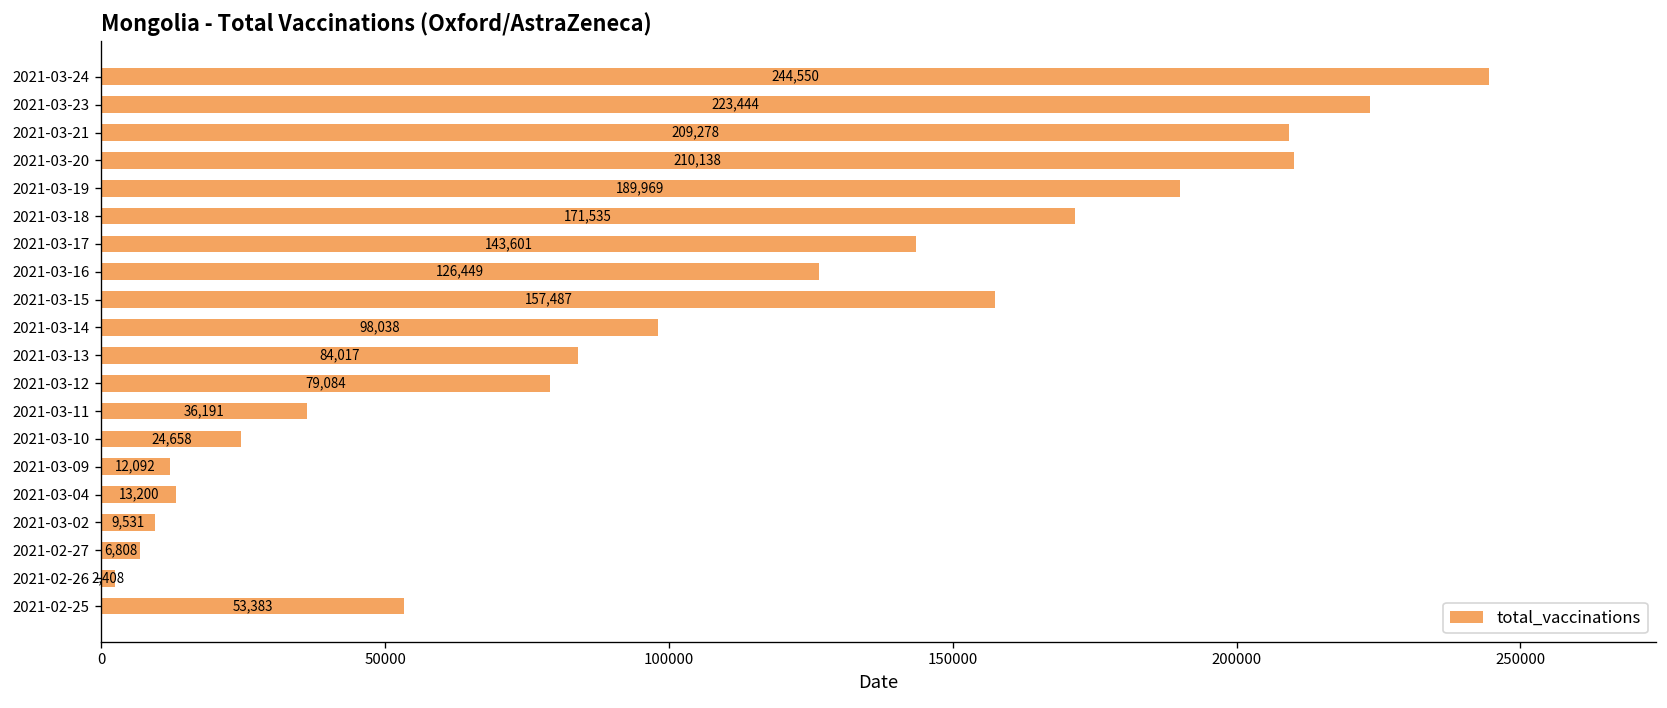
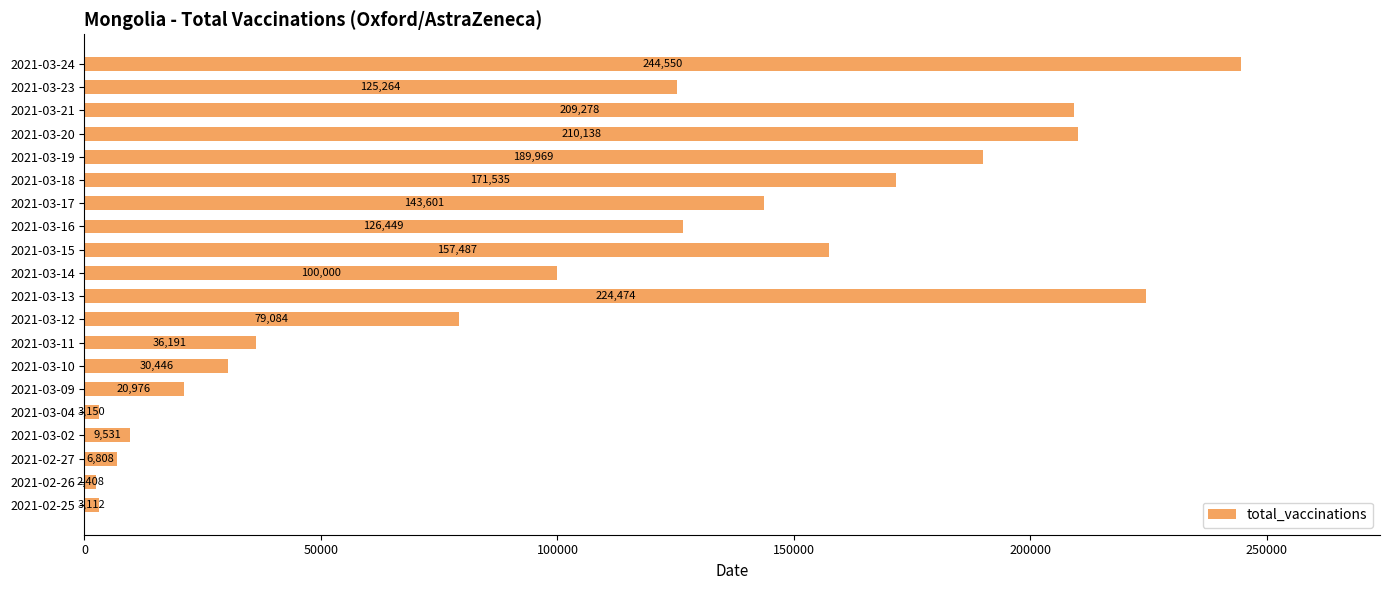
  {
    "2021-03-24": "244,550",
-   "2021-03-23": "223,444",
+   "2021-03-23": "125,264",
    "2021-03-21": "209,278",
    "2021-03-20": "210,138",
    "2021-03-19": "189,969",
    "2021-03-18": "171,535",
    "2021-03-17": "143,601",
    "2021-03-16": "126,449",
    "2021-03-15": "157,487",
-   "2021-03-14": "98,038",
-   "2021-03-13": "84,017",
+   "2021-03-14": "100,000",
+   "2021-03-13": "224,474",
    "2021-03-12": "79,084",
    "2021-03-11": "36,191",
-   "2021-03-10": "24,658",
-   "2021-03-09": "12,092",
-   "2021-03-04": "13,200",
+   "2021-03-10": "30,446",
+   "2021-03-09": "20,976",
+   "2021-03-04": "3,150",
    "2021-03-02": "9,531",
    "2021-02-27": "6,808",
    "2021-02-26": "2,408",
-   "2021-02-25": "53,383"
+   "2021-02-25": "3,112"
  }
